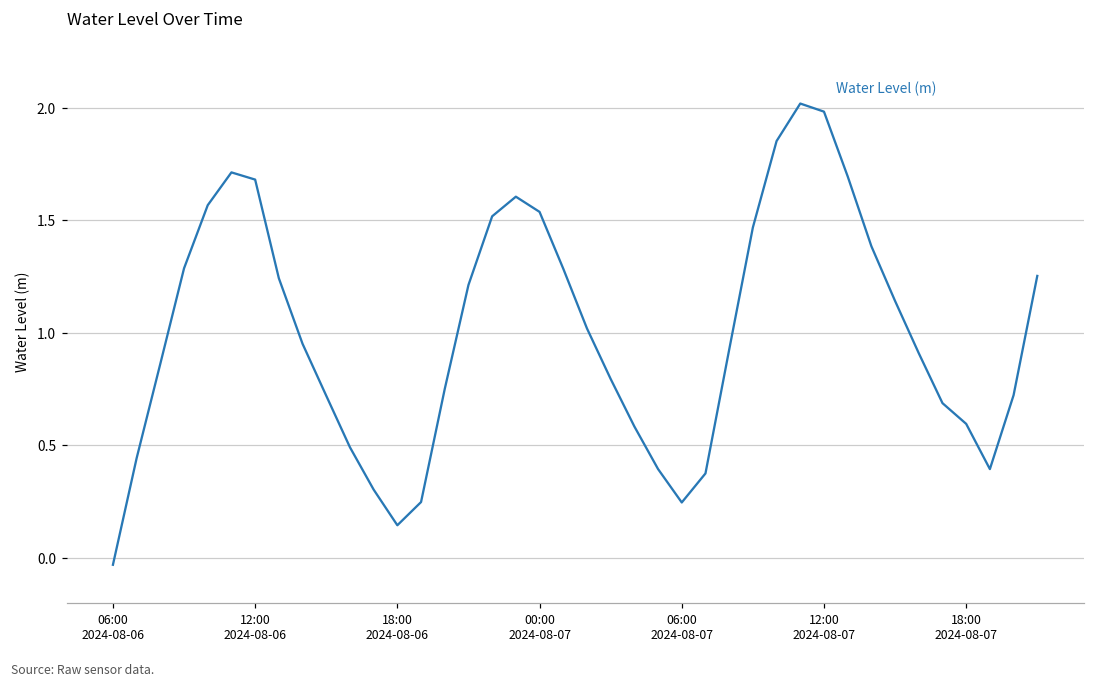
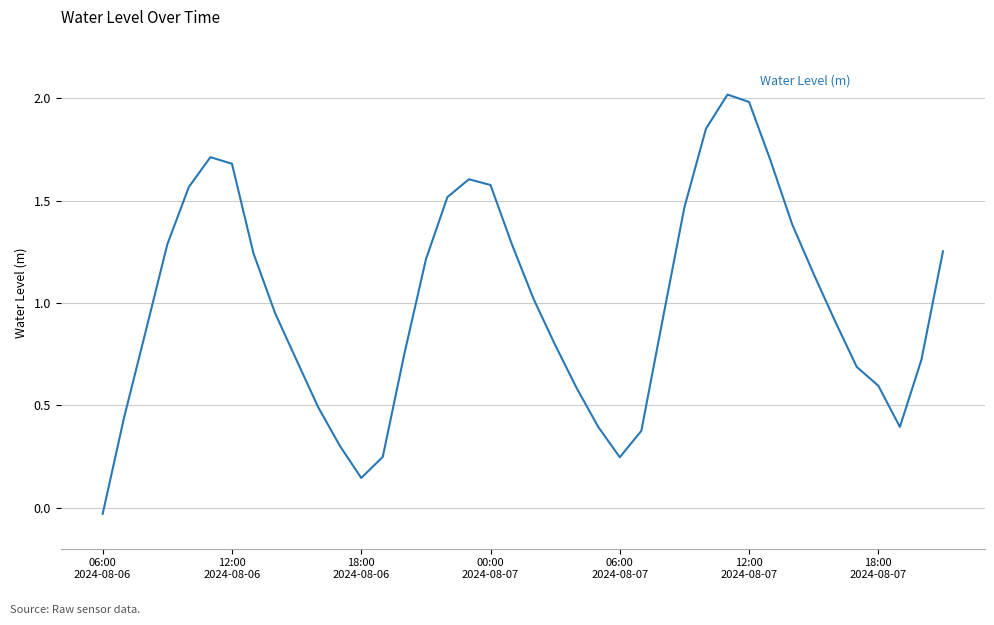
  {
    "06:00 2024-08-06": -0.03,
    "12:00 2024-08-06": 1.68,
    "18:00 2024-08-06": 0.15,
-   "00:00 2024-08-07": 1.54,
+   "00:00 2024-08-07": 1.58,
    "06:00 2024-08-07": 0.25,
    "12:00 2024-08-07": 1.98,
    "18:00 2024-08-07": 0.60
  }
